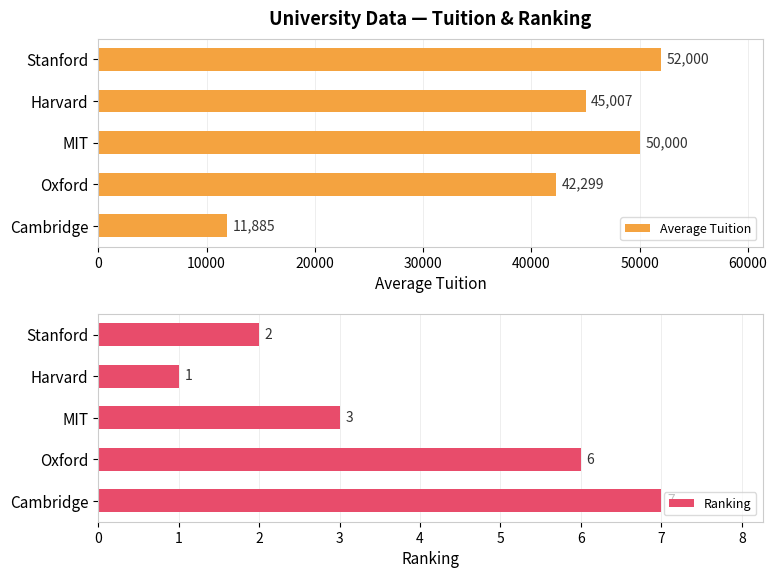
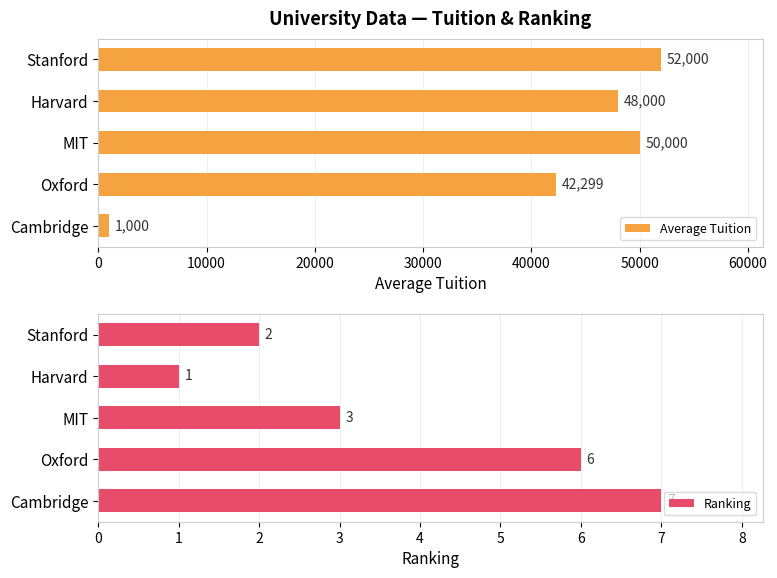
  {
    "University Data — Tuition & Ranking": {
      "Stanford": "52,000",
-     "Harvard": "45,007",
+     "Harvard": "48,000",
      "MIT": "50,000",
      "Oxford": "42,299",
-     "Cambridge": "11,885"
+     "Cambridge": "1,000"
    }
  }
